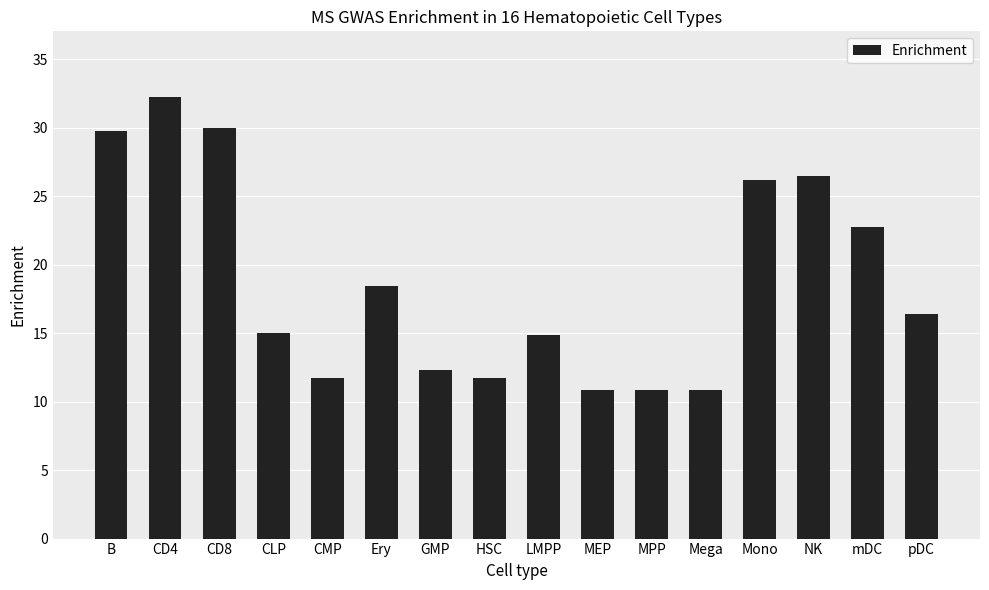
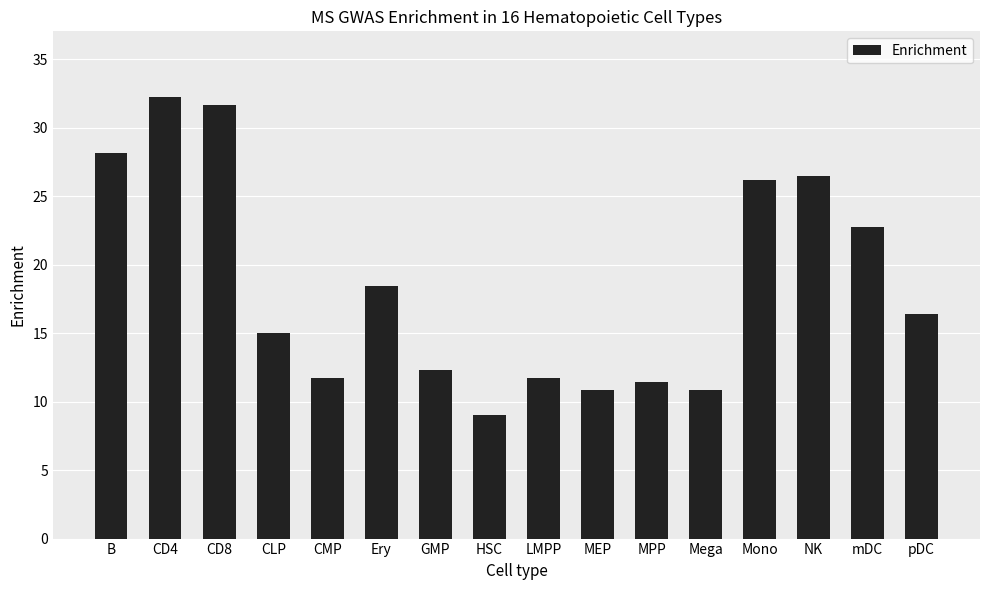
  {
-   "B": 29.8,
+   "B": 28.2,
    "CD4": 32.2,
-   "CD8": 30.0,
+   "CD8": 31.7,
    "CLP": 15.0,
    "CMP": 11.7,
    "Ery": 18.4,
    "GMP": 12.3,
-   "HSC": 11.7,
-   "LMPP": 14.9,
+   "HSC": 9.0,
+   "LMPP": 11.7,
    "MEP": 10.9,
-   "MPP": 10.8,
+   "MPP": 11.5,
    "Mega": 10.9,
    "Mono": 26.2,
    "NK": 26.5,
    "mDC": 22.8,
    "pDC": 16.4
  }
